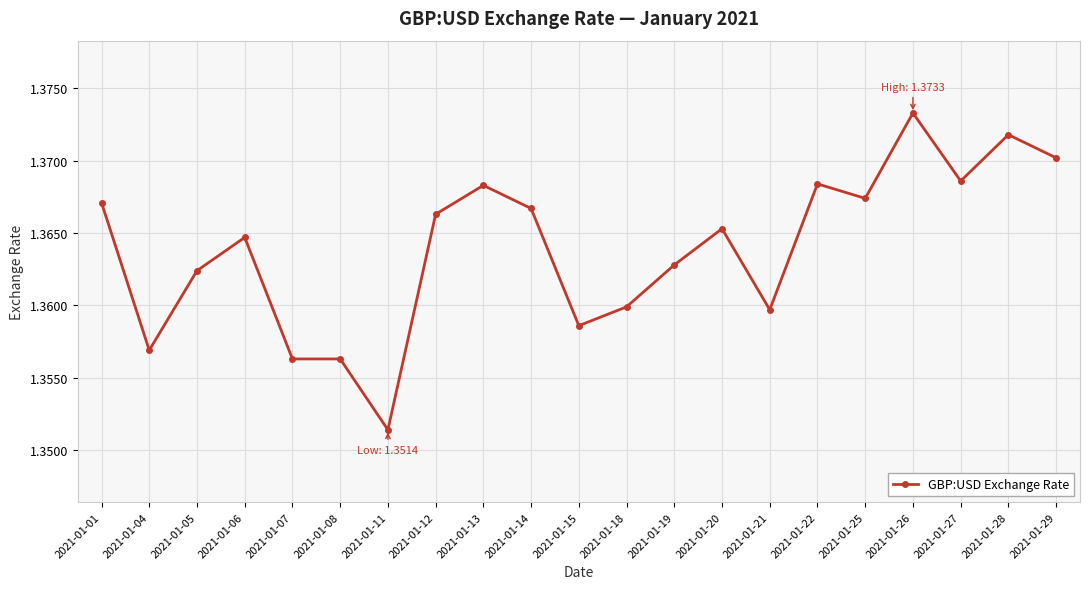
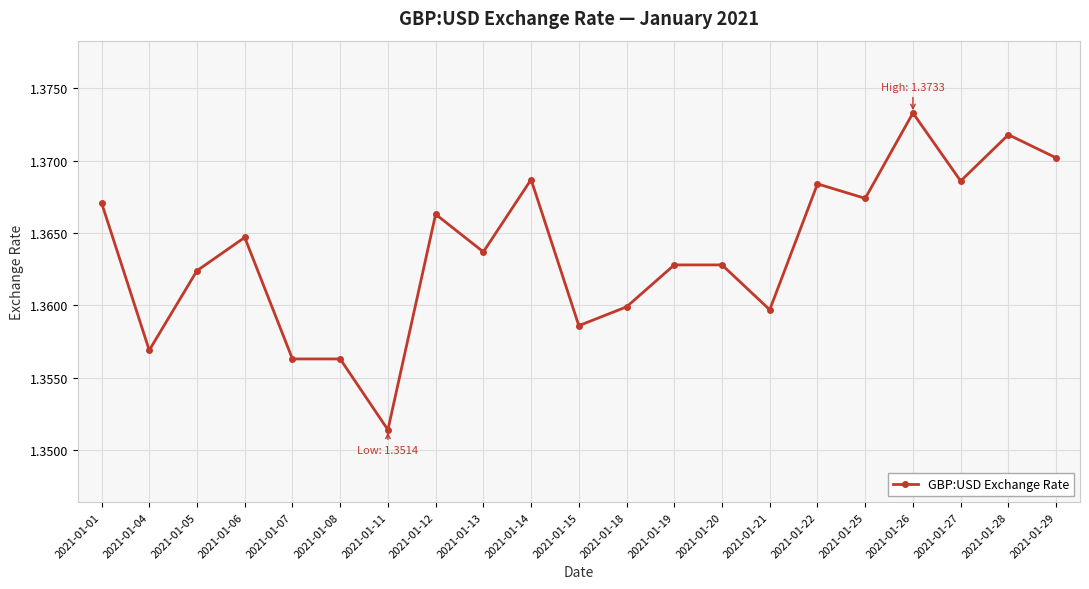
  {
    "2021-01-01": 1.3671,
    "2021-01-04": 1.3569,
    "2021-01-05": 1.3624,
    "2021-01-06": 1.3647,
    "2021-01-07": 1.3563,
    "2021-01-08": 1.3563,
    "2021-01-12": 1.3663,
-   "2021-01-13": 1.3683,
-   "2021-01-14": 1.3667,
+   "2021-01-13": 1.3637,
+   "2021-01-14": 1.3687,
    "2021-01-15": 1.3586,
    "2021-01-18": 1.3599,
    "2021-01-19": 1.3628,
-   "2021-01-20": 1.3653,
+   "2021-01-20": 1.3628,
    "2021-01-21": 1.3597,
    "2021-01-22": 1.3684,
    "2021-01-25": 1.3674,
    "2021-01-27": 1.3686,
    "2021-01-28": 1.3718,
    "2021-01-29": 1.3702
  }
